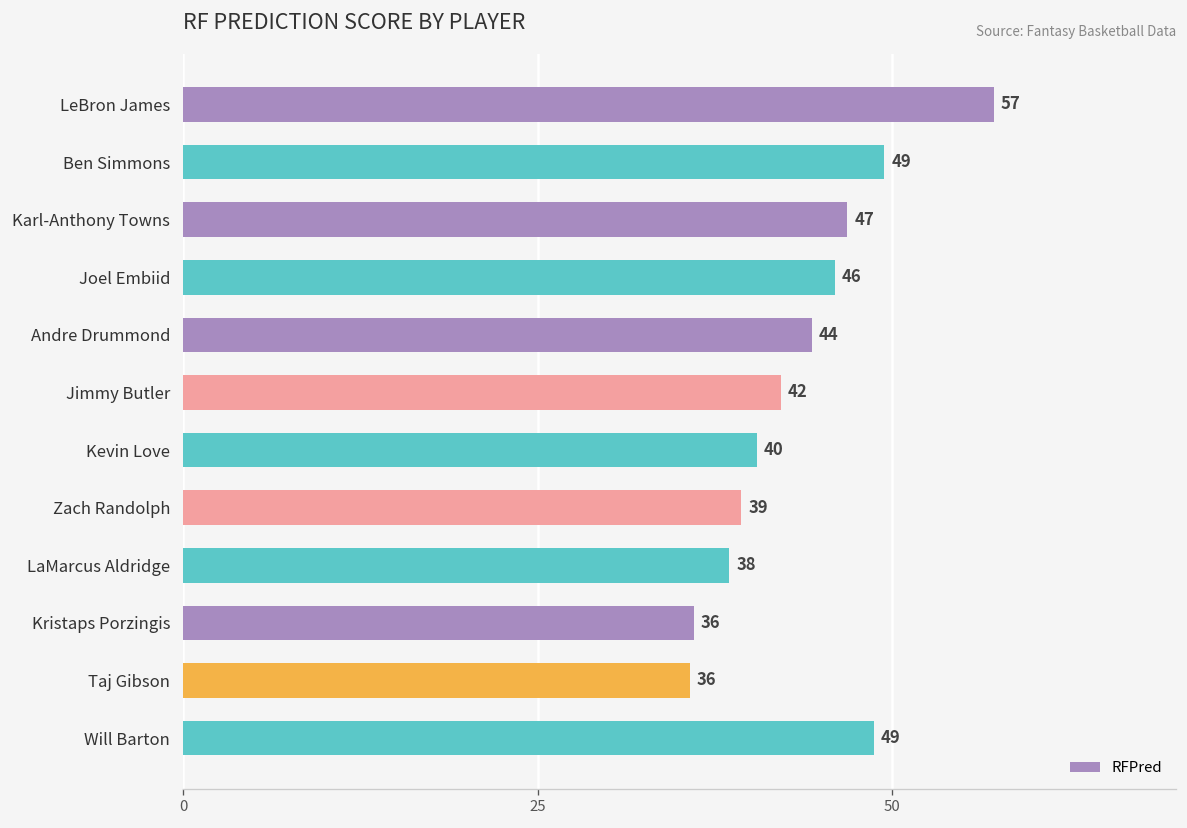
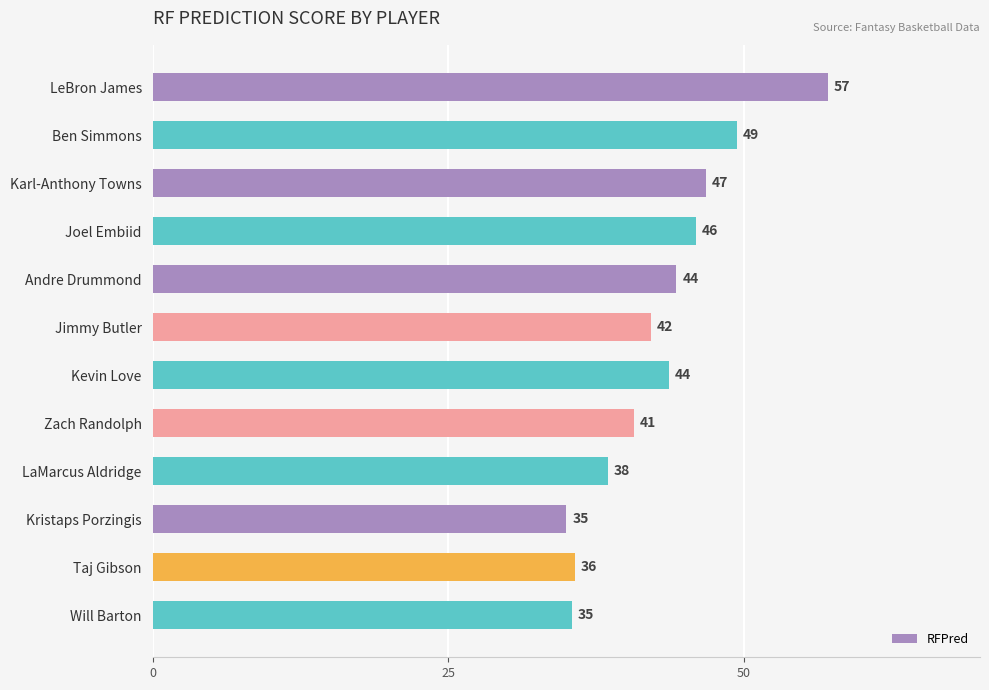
  {
    "LeBron James": 57,
    "Ben Simmons": 49,
    "Karl-Anthony Towns": 47,
    "Joel Embiid": 46,
    "Andre Drummond": 44,
    "Jimmy Butler": 42,
-   "Kevin Love": 40,
-   "Zach Randolph": 39,
+   "Kevin Love": 44,
+   "Zach Randolph": 41,
    "LaMarcus Aldridge": 38,
-   "Kristaps Porzingis": 36,
+   "Kristaps Porzingis": 35,
    "Taj Gibson": 36,
-   "Will Barton": 49
+   "Will Barton": 35
  }
